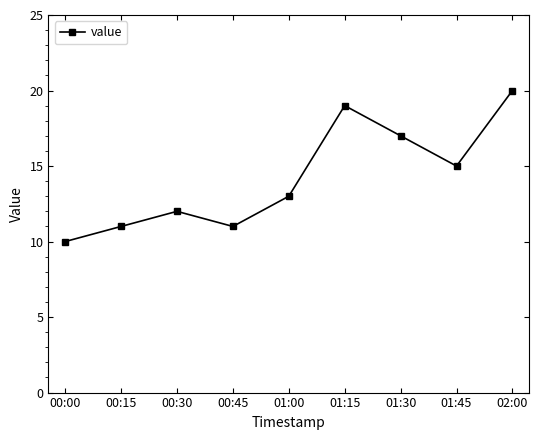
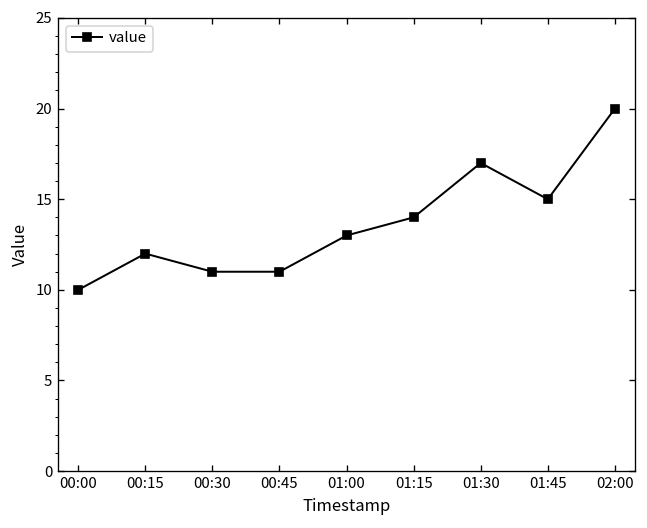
  {
    "00:00": 10,
-   "00:15": 11,
-   "00:30": 12,
+   "00:15": 12,
+   "00:30": 11,
    "00:45": 11,
    "01:00": 13,
-   "01:15": 19,
+   "01:15": 14,
    "01:30": 17,
    "01:45": 15,
    "02:00": 20
  }
